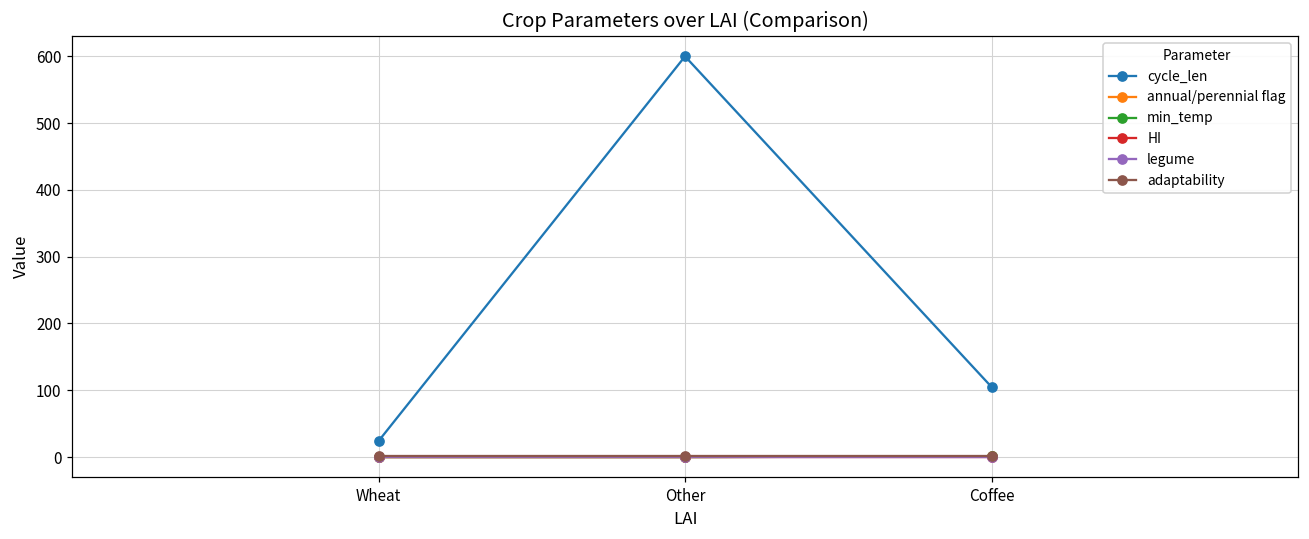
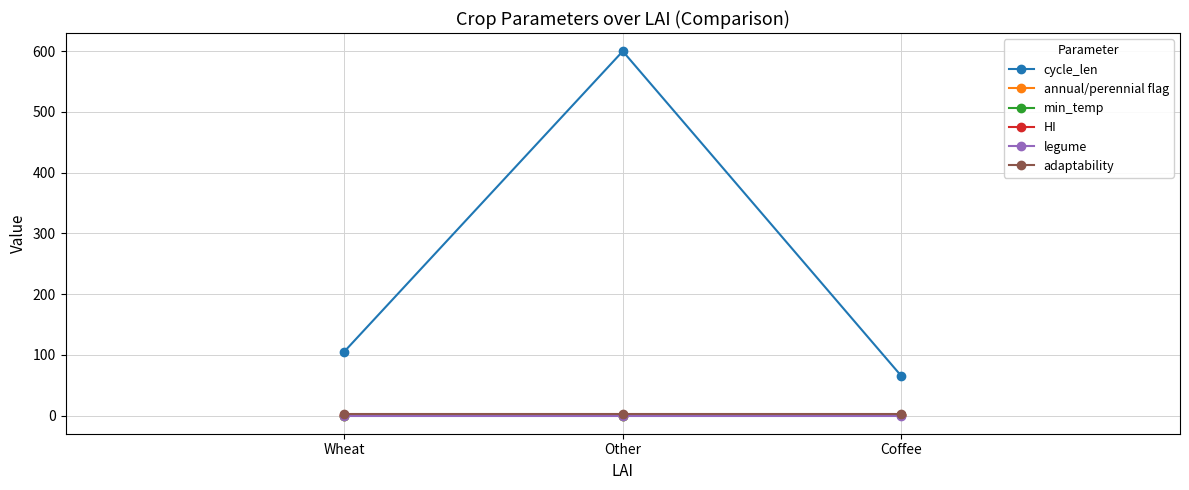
  {
    "cycle_len": {
-     "Wheat": 20,
+     "Wheat": 110,
      "Other": 600,
-     "Coffee": 110
+     "Coffee": 70
    }
  }
